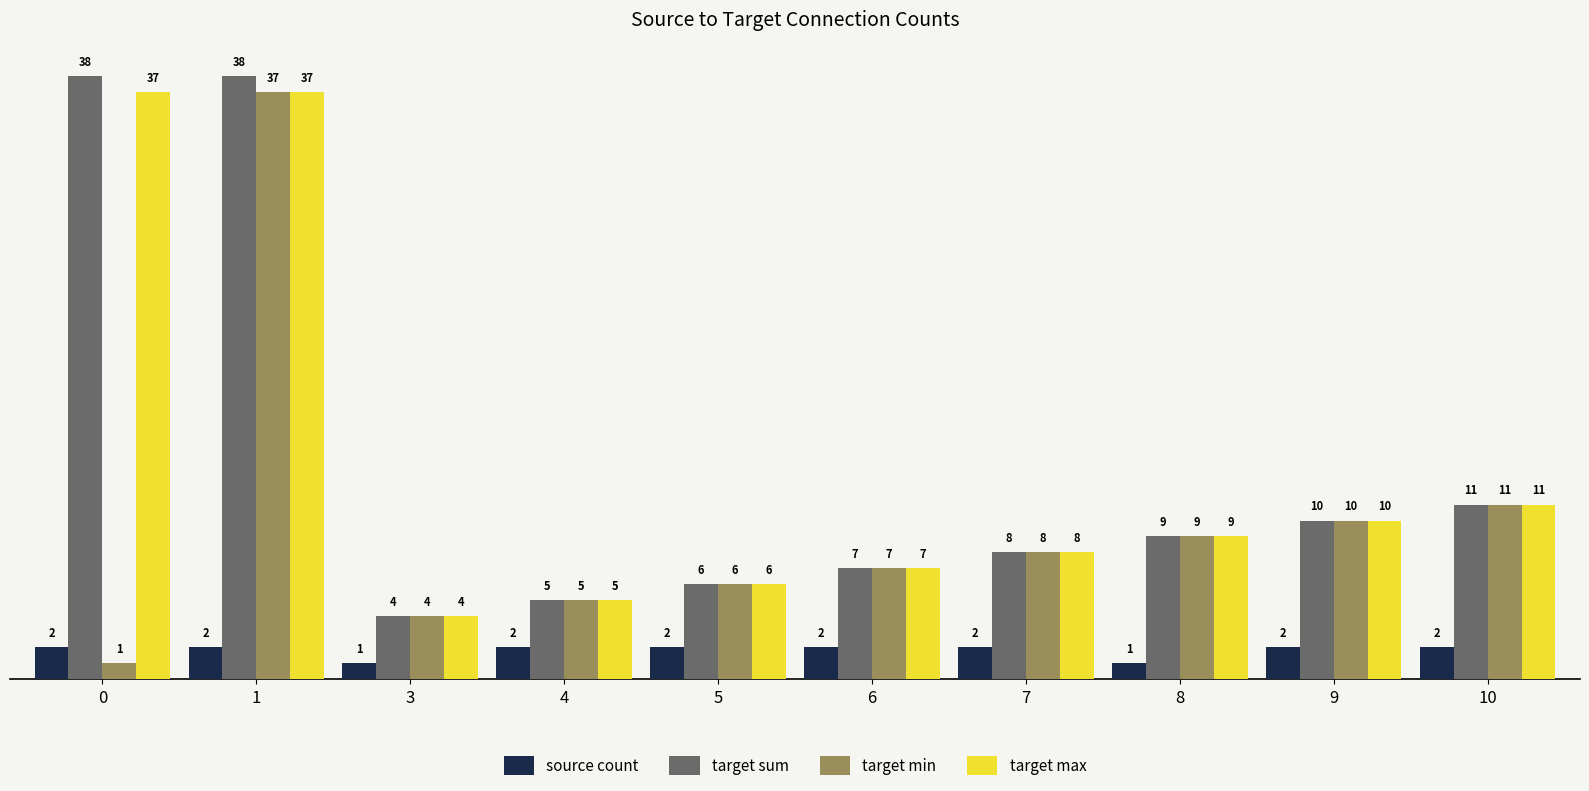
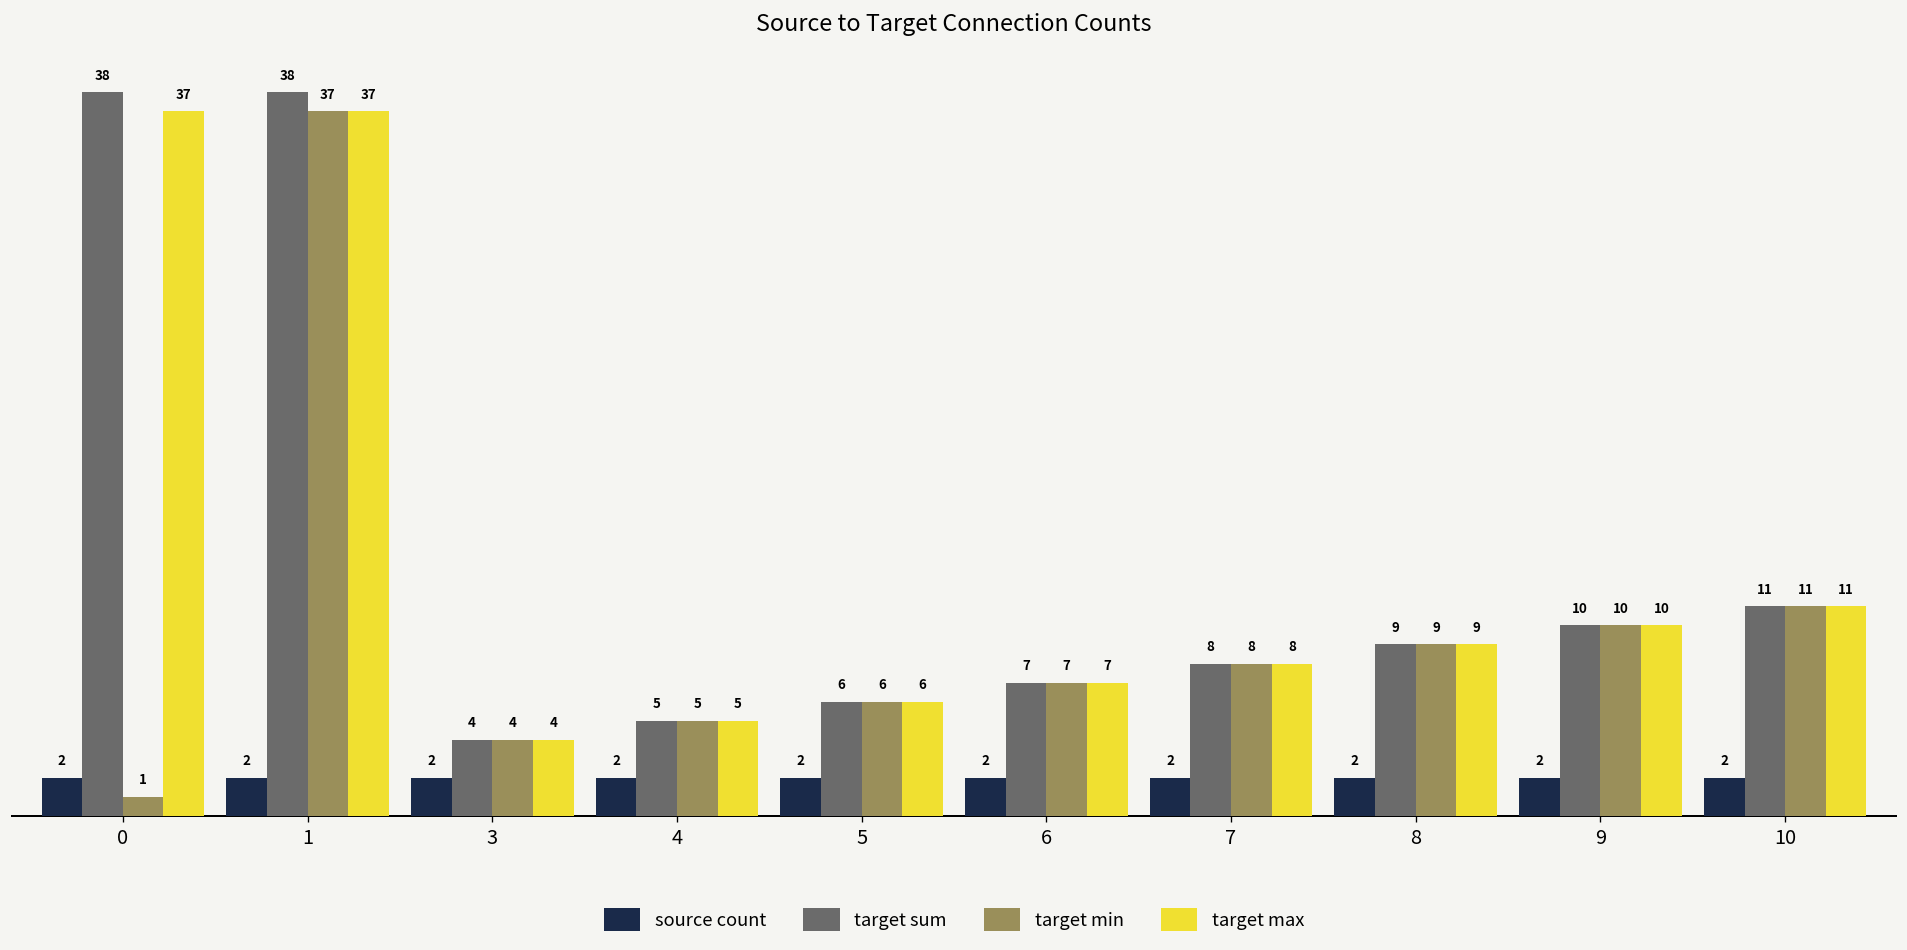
  {
    "source count": {
      "0": 2,
      "1": 2,
-     "3": 1,
+     "3": 2,
      "4": 2,
      "5": 2,
      "6": 2,
      "7": 2,
-     "8": 1,
+     "8": 2,
      "9": 2,
      "10": 2
    },
    "target sum": {
      "0": 38,
      "1": 38,
      "3": 4,
      "4": 5,
      "5": 6,
      "6": 7,
      "7": 8,
      "8": 9,
      "9": 10,
      "10": 11
    },
    "target min": {
      "0": 1,
      "1": 37,
      "3": 4,
      "4": 5,
      "5": 6,
      "6": 7,
      "7": 8,
      "8": 9,
      "9": 10,
      "10": 11
    },
    "target max": {
      "0": 37,
      "1": 37,
      "3": 4,
      "4": 5,
      "5": 6,
      "6": 7,
      "7": 8,
      "8": 9,
      "9": 10,
      "10": 11
    }
  }
